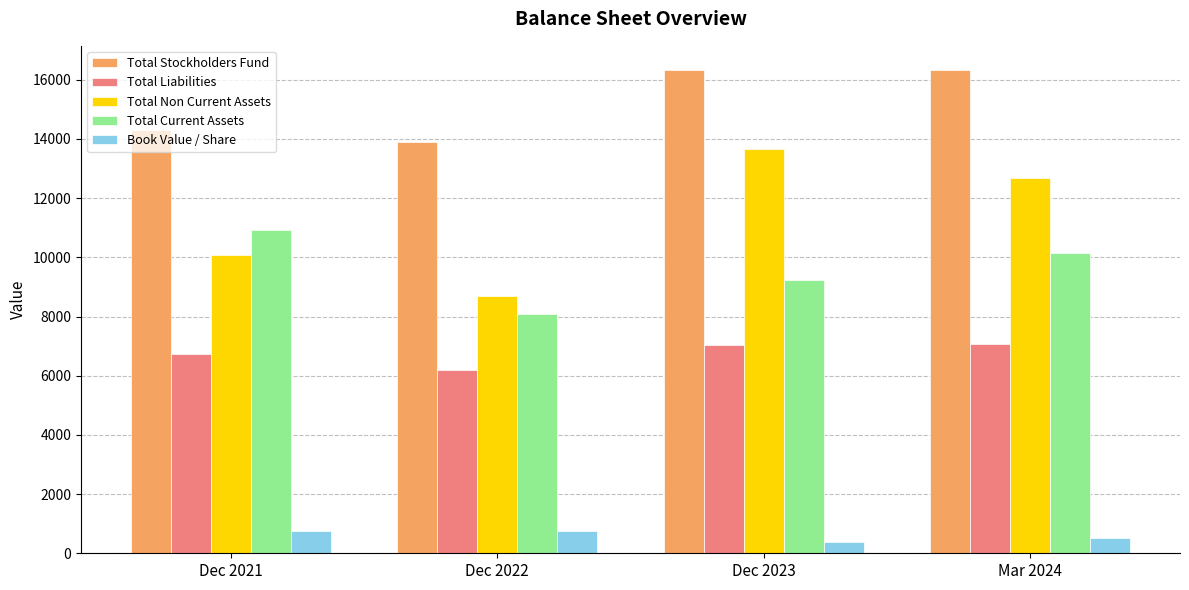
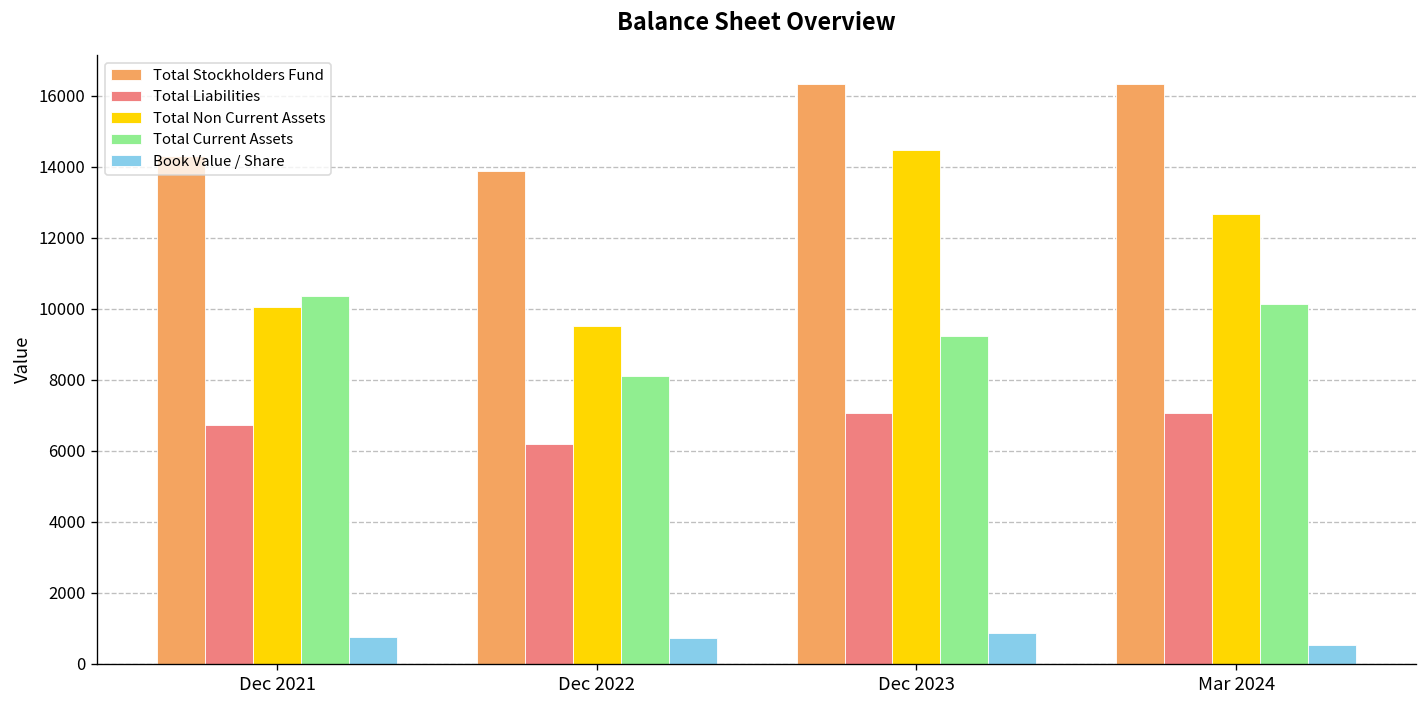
  {
    "Total Non Current Assets": {
      "Dec 2021": 10100,
-     "Dec 2022": 8700,
-     "Dec 2023": 13700,
+     "Dec 2022": 9500,
+     "Dec 2023": 14500,
      "Mar 2024": 12700
    },
    "Total Current Assets": {
-     "Dec 2021": 10900,
+     "Dec 2021": 10400,
      "Dec 2022": 8100,
      "Dec 2023": 9200,
      "Mar 2024": 10100
    },
    "Book Value / Share": {
      "Dec 2021": 800,
      "Dec 2022": 700,
-     "Dec 2023": 400,
+     "Dec 2023": 900,
      "Mar 2024": 500
    }
  }
